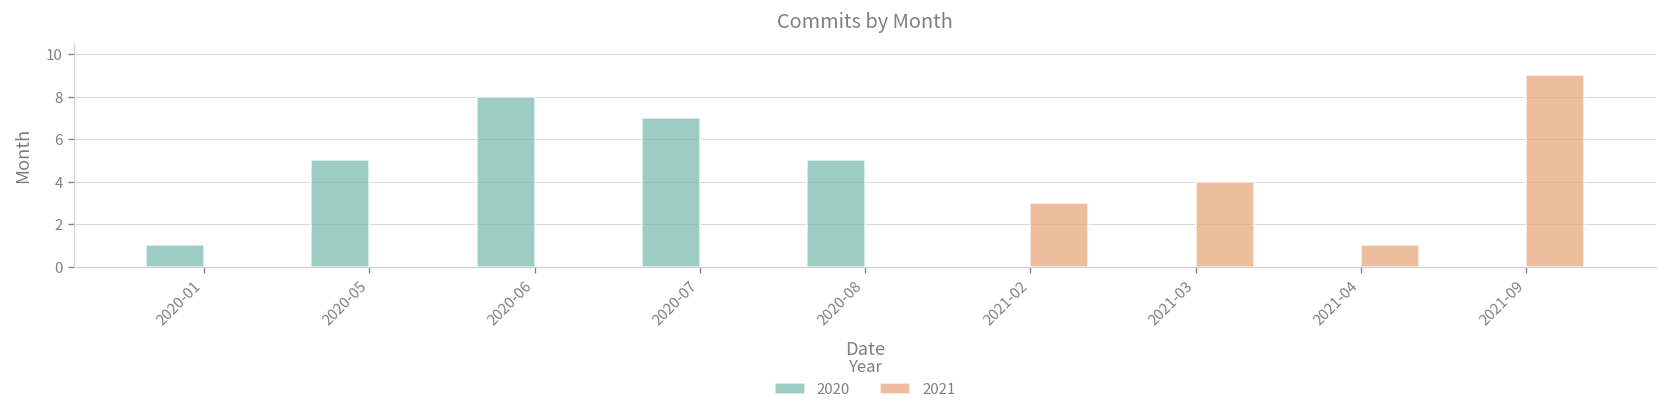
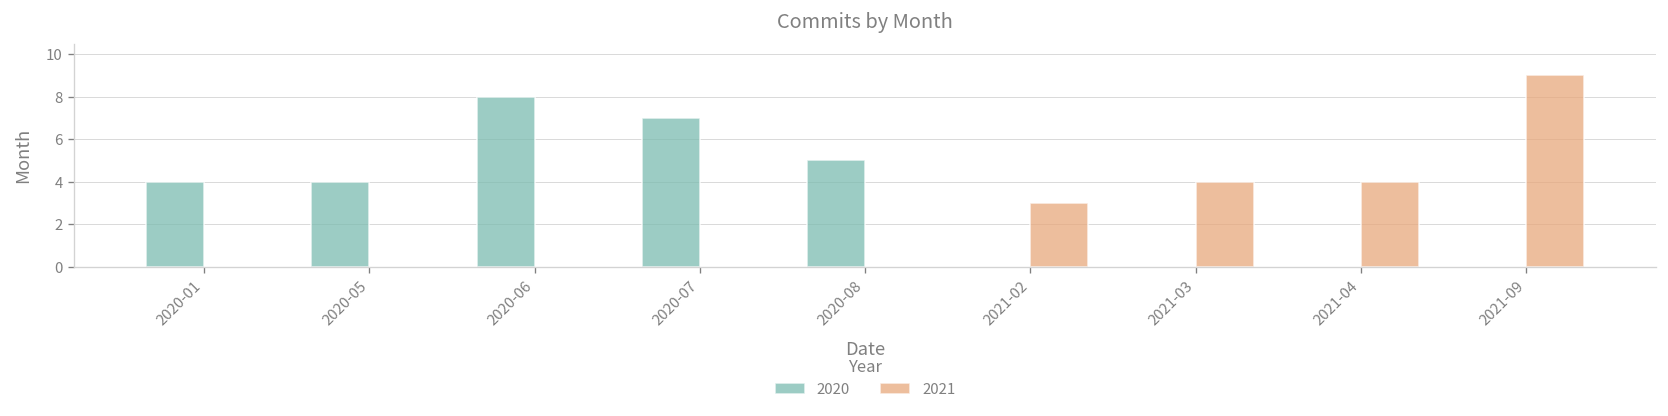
  {
    "2020": {
-     "2020-01": 1,
-     "2020-05": 5,
+     "2020-01": 4,
+     "2020-05": 4,
      "2020-06": 8,
      "2020-07": 7,
      "2020-08": 5,
      "2021-02": 0,
      "2021-03": 0,
      "2021-04": 0,
      "2021-09": 0
    },
    "2021": {
      "2020-01": 0,
      "2020-05": 0,
      "2020-06": 0,
      "2020-07": 0,
      "2020-08": 0,
      "2021-02": 3,
      "2021-03": 4,
-     "2021-04": 1,
+     "2021-04": 4,
      "2021-09": 9
    }
  }
